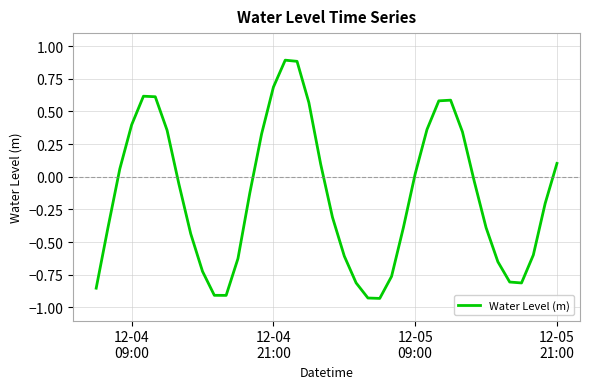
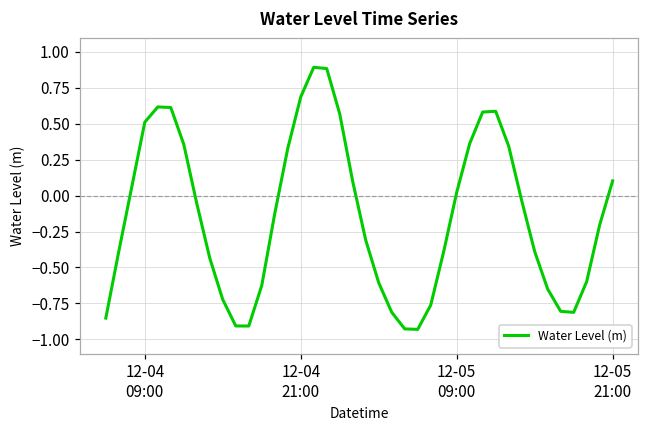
  {
-   "12-04 09:00": 0.40,
+   "12-04 09:00": 0.51,
    "12-04 21:00": 0.69,
    "12-05 09:00": 0.02,
    "12-05 21:00": 0.10
  }
